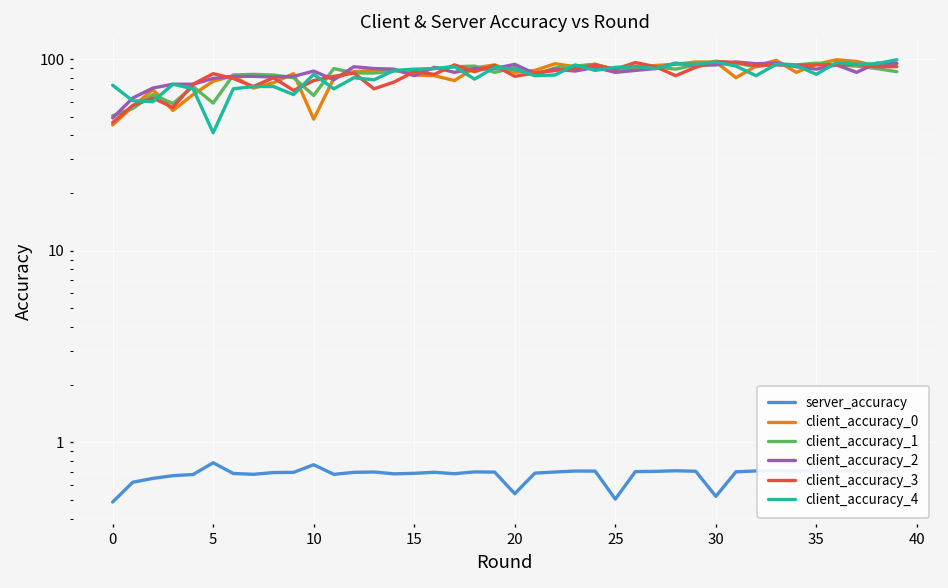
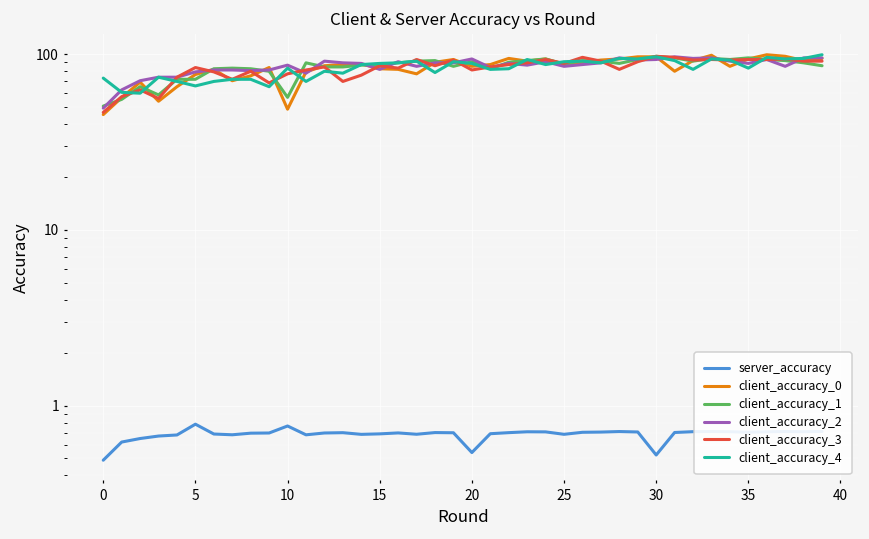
  {
    "server_accuracy": {
      "0": 0.49,
      "5": 0.8,
      "10": 0.8,
      "15": 0.69,
      "20": 0.54,
-     "25": 0.51,
+     "25": 0.69,
      "30": 0.52
    },
    "client_accuracy_0": {
      "10": 49,
      "20": 90
    },
    "client_accuracy_1": {
-     "5": 59,
-     "10": 65
+     "5": 70,
+     "10": 57
    },
    "client_accuracy_2": {
      "10": 90,
      "35": 90
    },
    "client_accuracy_3": {
      "5": 80,
      "10": 80,
      "20": 80
    },
    "client_accuracy_4": {
      "0": 70,
-     "5": 41,
+     "5": 66,
      "10": 80,
      "35": 80
    }
  }
